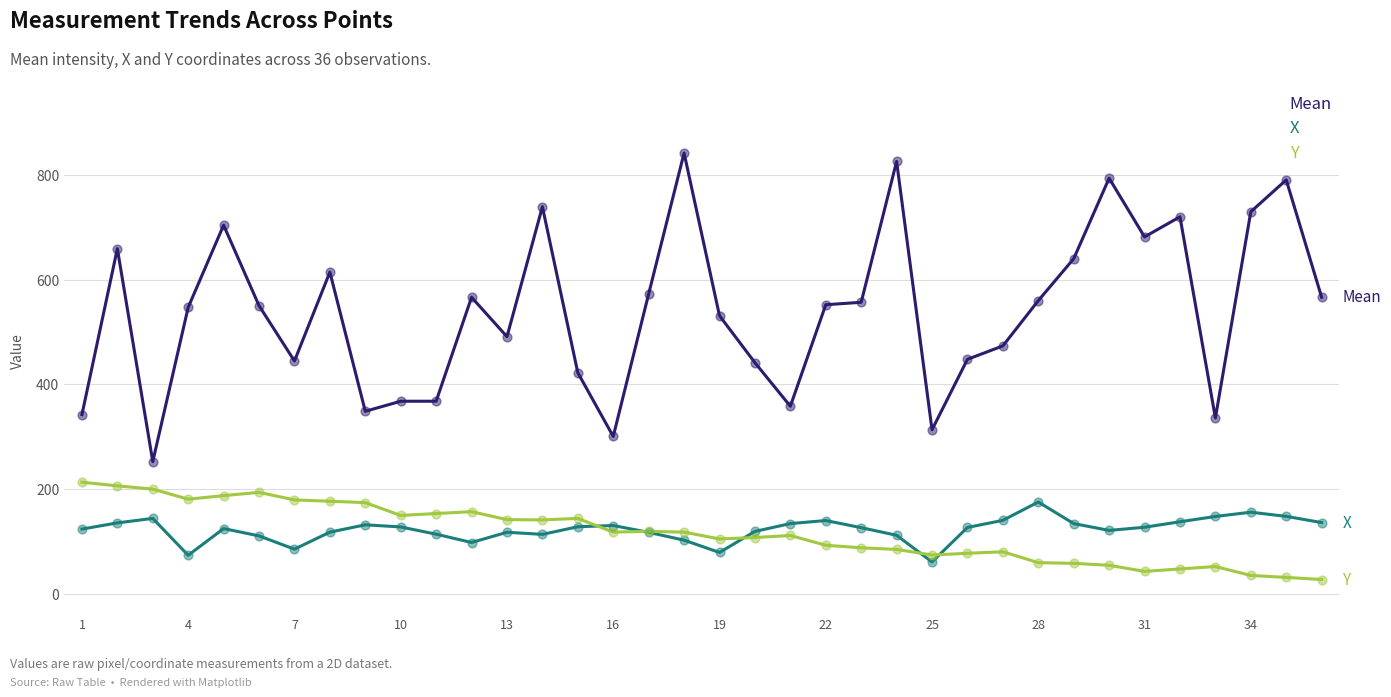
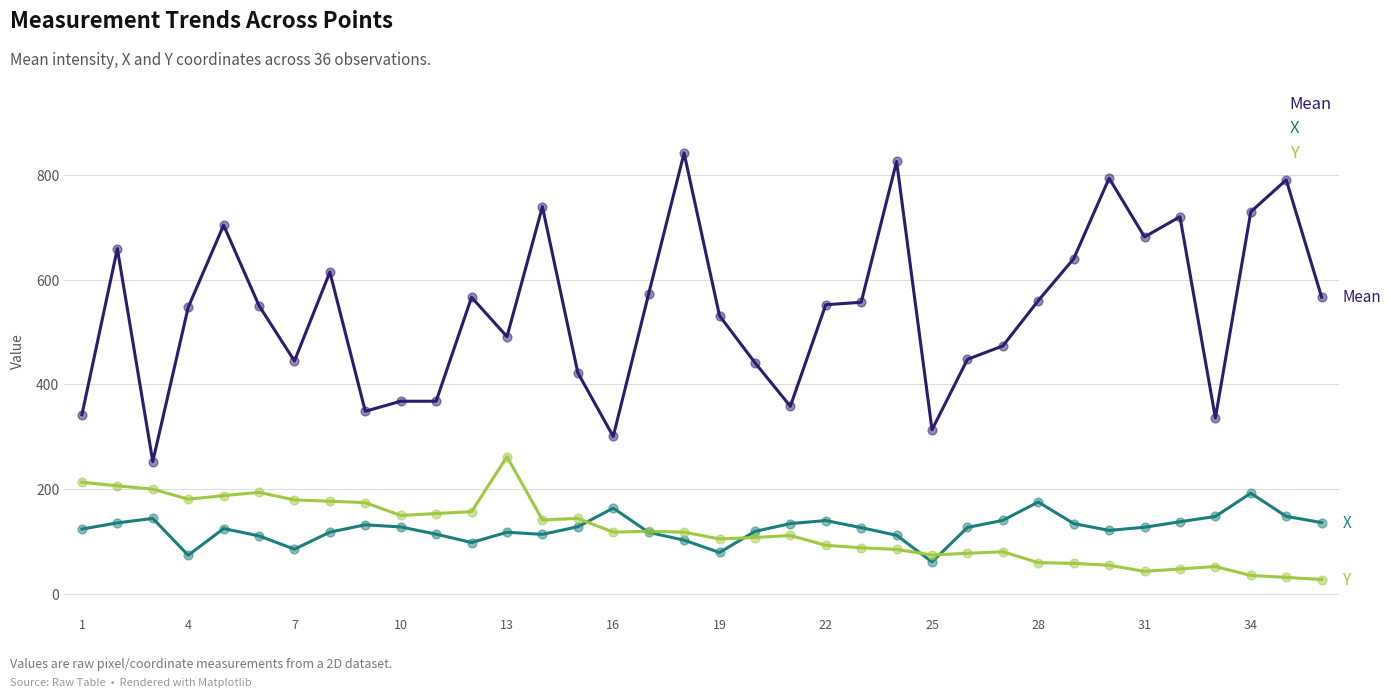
  {
    "Mean": {
      "1": 340,
      "4": 550,
      "7": 440,
      "10": 370,
      "13": 490,
      "16": 300,
      "19": 530,
      "22": 550,
      "25": 310,
      "28": 560,
      "31": 680,
      "34": 730
    },
    "X": {
      "1": 120,
      "4": 70,
      "7": 90,
      "10": 130,
      "13": 120,
-     "16": 130,
+     "16": 160,
      "19": 80,
      "22": 140,
      "25": 60,
      "28": 180,
      "31": 130,
-     "34": 160
+     "34": 190
    },
    "Y": {
      "1": 210,
      "4": 180,
      "7": 180,
      "10": 150,
-     "13": 140,
+     "13": 260,
      "16": 120,
      "19": 110,
      "22": 90,
      "25": 70,
      "28": 60,
      "31": 40,
      "34": 40
    }
  }
